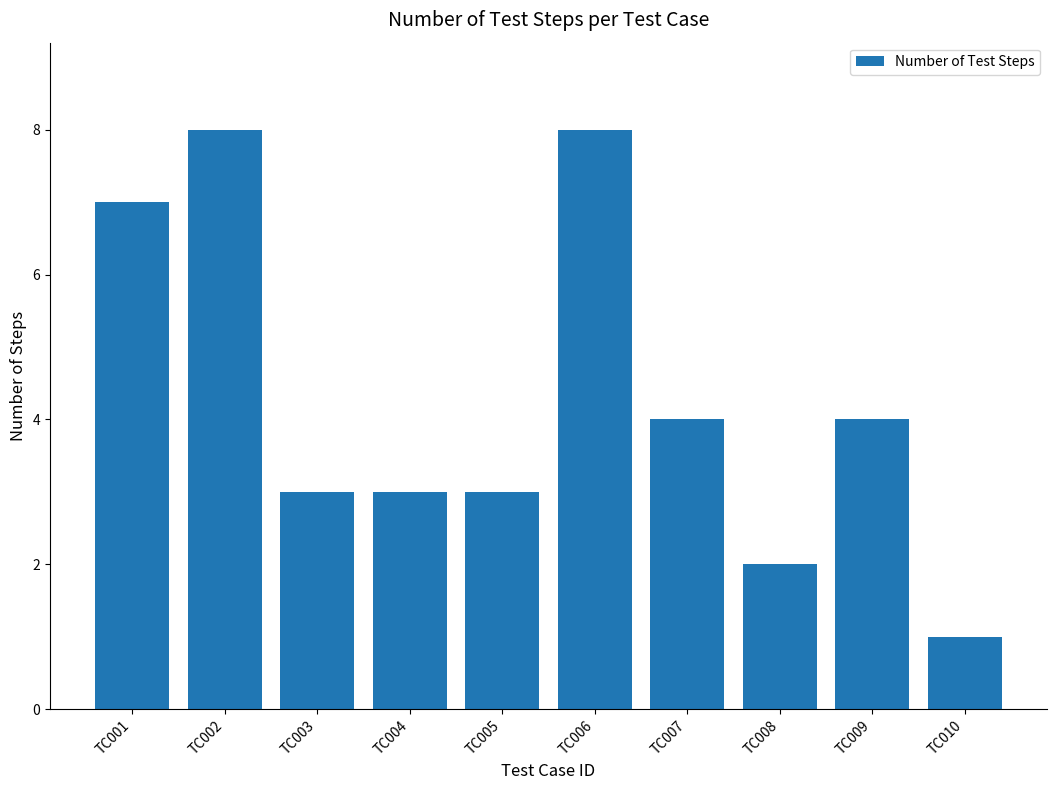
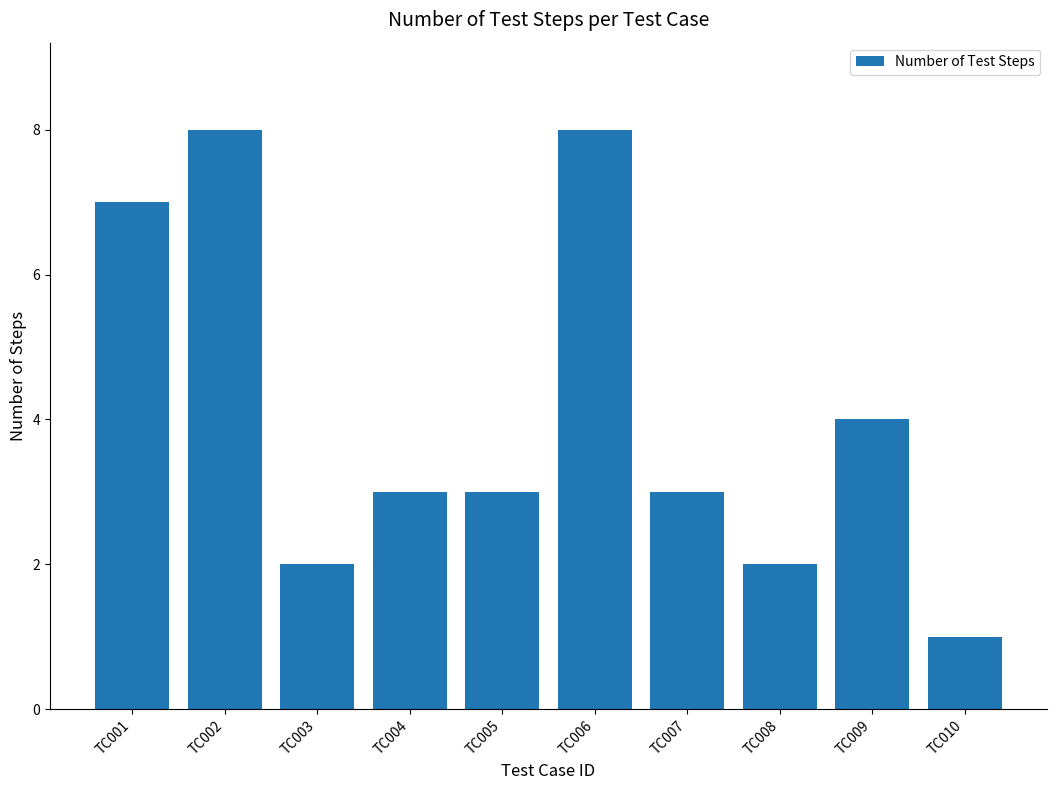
  {
    "TC001": 7,
    "TC002": 8,
-   "TC003": 3,
+   "TC003": 2,
    "TC004": 3,
    "TC005": 3,
    "TC006": 8,
-   "TC007": 4,
+   "TC007": 3,
    "TC008": 2,
    "TC009": 4,
    "TC010": 1
  }
